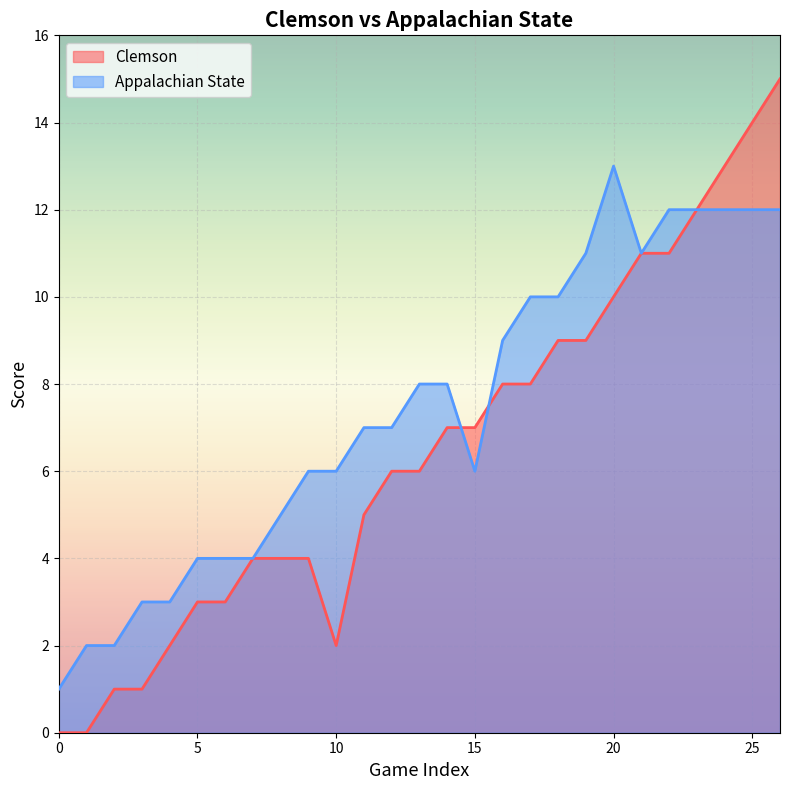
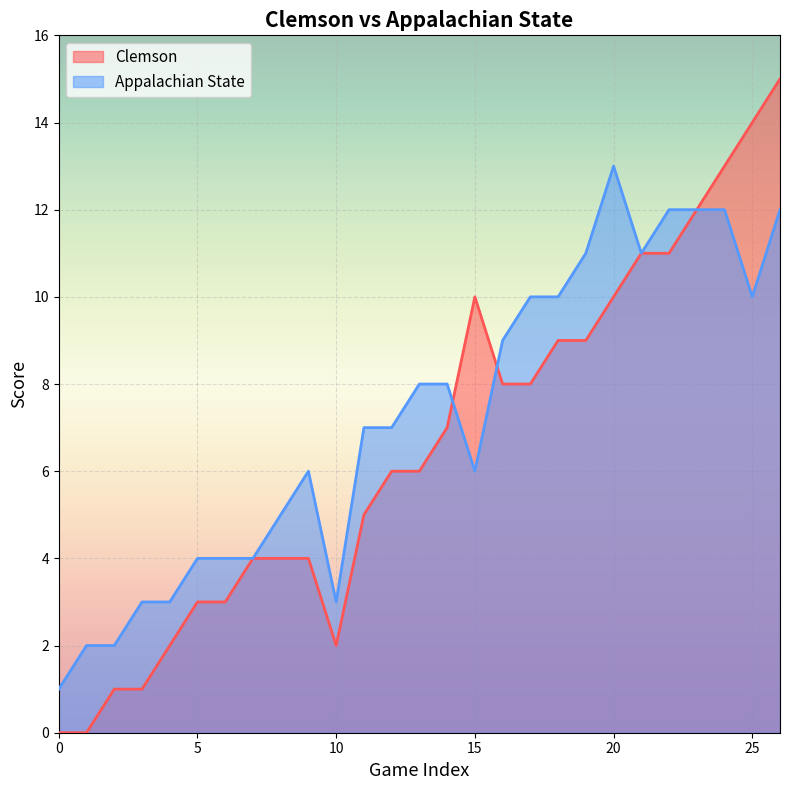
  {
    "Clemson": {
      "0": 0,
      "5": 3,
      "10": 2,
-     "15": 7,
+     "15": 10,
      "20": 10,
      "25": 14
    },
    "Appalachian State": {
      "0": 1,
      "5": 4,
-     "10": 6,
+     "10": 3,
      "15": 6,
      "20": 13,
-     "25": 12
+     "25": 10
    }
  }
